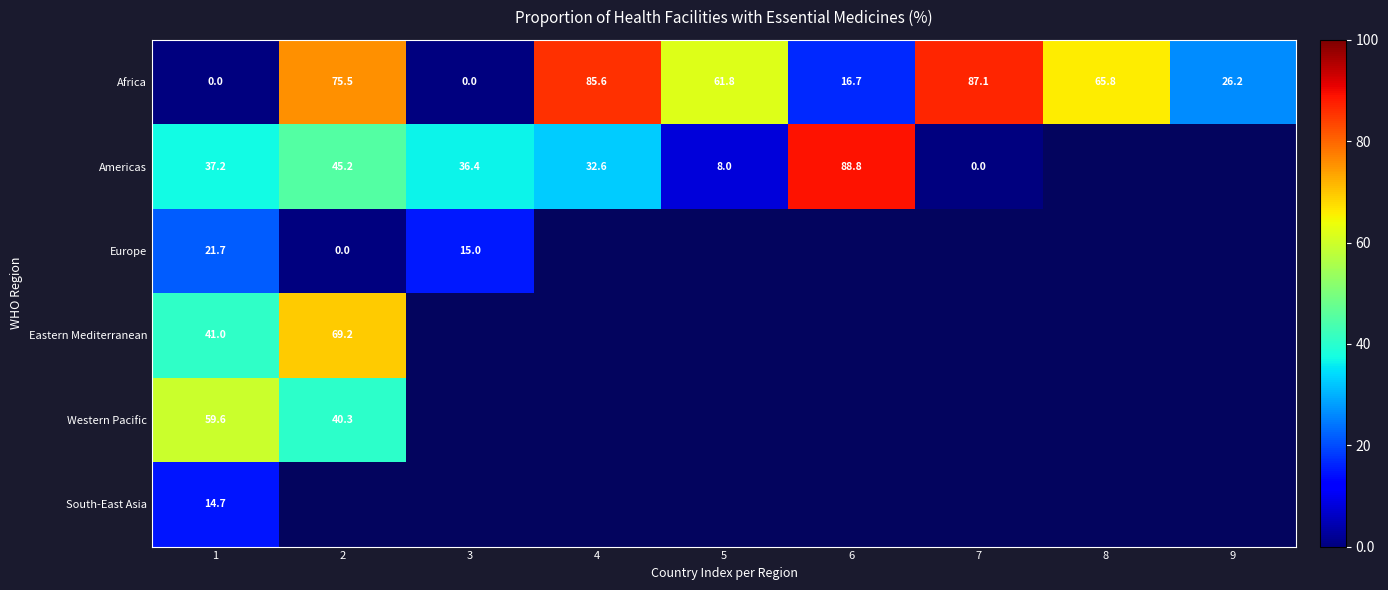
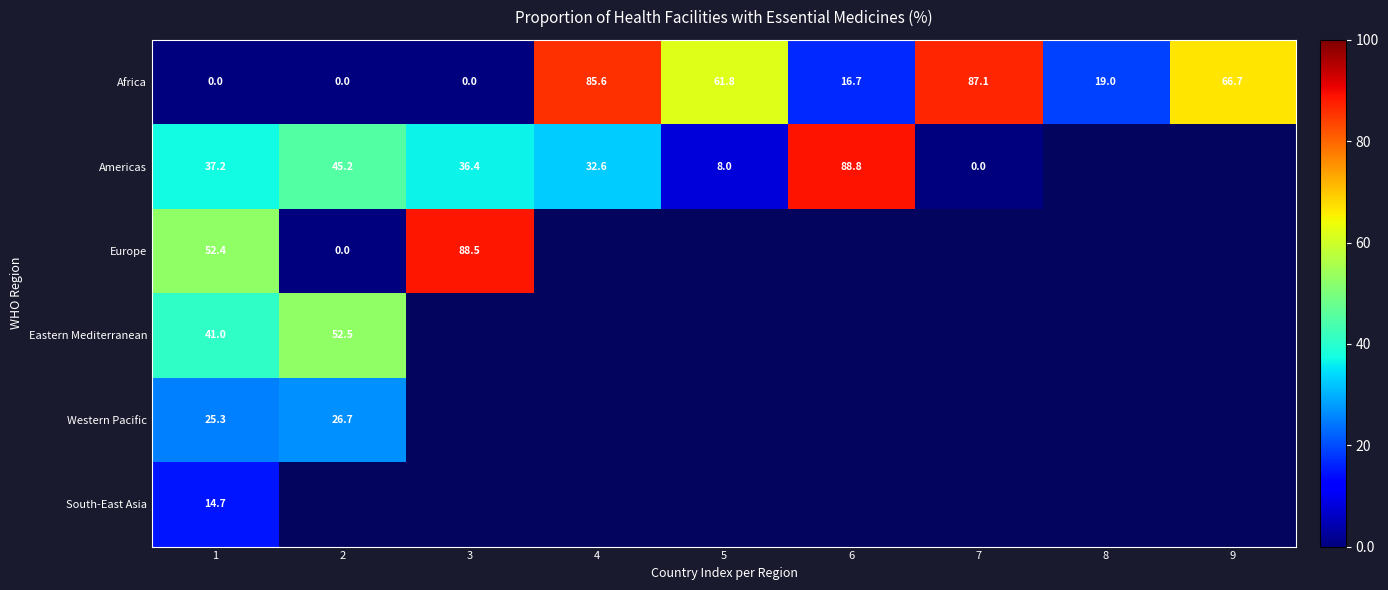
  {
    "Africa": {
      "1": 0.0,
-     "2": 75.5,
+     "2": 0.0,
      "3": 0.0,
      "4": 85.6,
      "5": 61.8,
      "6": 16.7,
      "7": 87.1,
-     "8": 65.8,
-     "9": 26.2
+     "8": 19.0,
+     "9": 66.7
    },
    "Americas": {
      "1": 37.2,
      "2": 45.2,
      "3": 36.4,
      "4": 32.6,
      "5": 8.0,
      "6": 88.8,
      "7": 0.0
    },
    "Europe": {
-     "1": 21.7,
+     "1": 52.4,
      "2": 0.0,
-     "3": 15.0
+     "3": 88.5
    },
    "Eastern Mediterranean": {
      "1": 41.0,
-     "2": 69.2
+     "2": 52.5
    },
    "Western Pacific": {
-     "1": 59.6,
-     "2": 40.3
+     "1": 25.3,
+     "2": 26.7
    },
    "South-East Asia": {
      "1": 14.7
    }
  }
